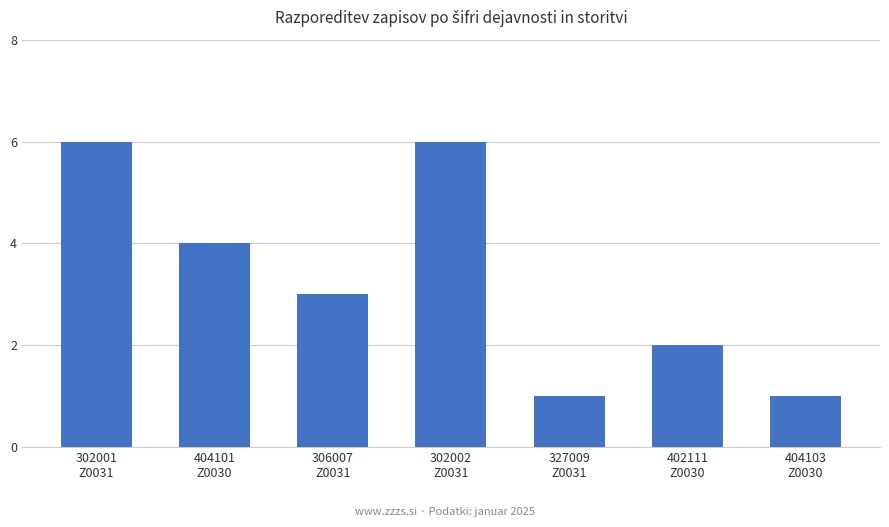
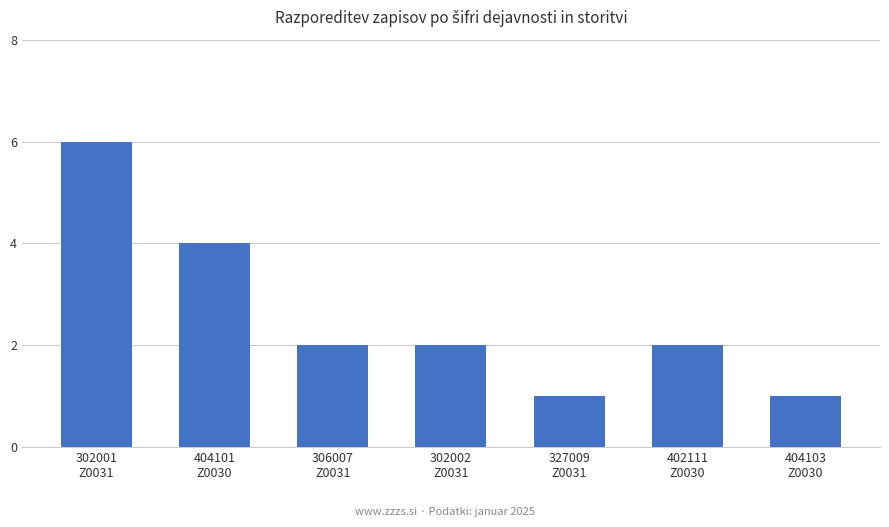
  {
    "302001 Z0031": 6,
    "404101 Z0030": 4,
-   "306007 Z0031": 3,
-   "302002 Z0031": 6,
+   "306007 Z0031": 2,
+   "302002 Z0031": 2,
    "327009 Z0031": 1,
    "402111 Z0030": 2,
    "404103 Z0030": 1
  }
